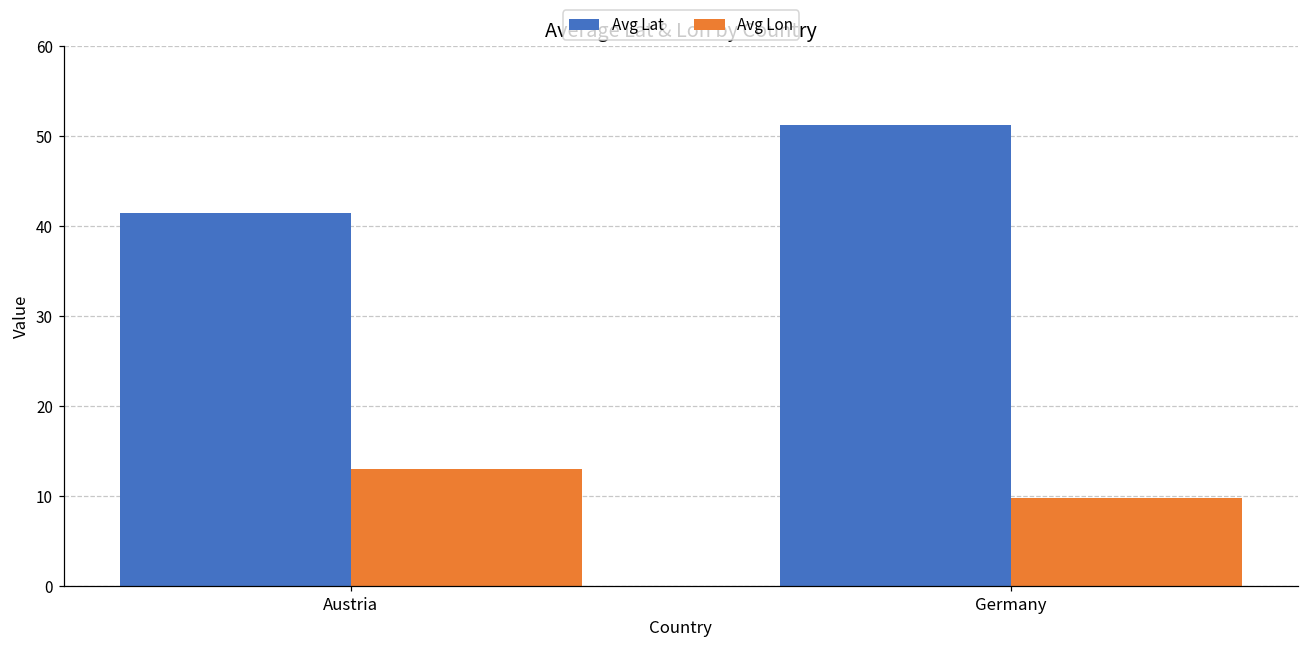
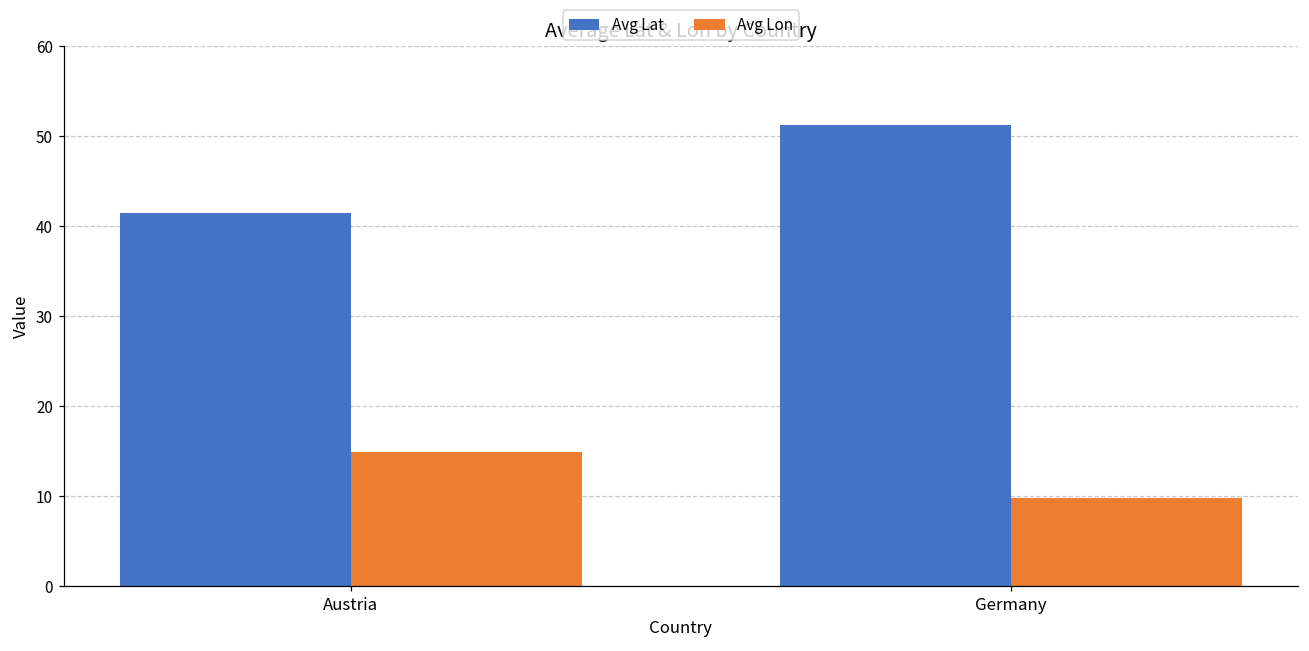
  {
    "Avg Lat": {
      "Austria": 41,
      "Germany": 51
    },
    "Avg Lon": {
-     "Austria": 13,
+     "Austria": 15,
      "Germany": 10
    }
  }
